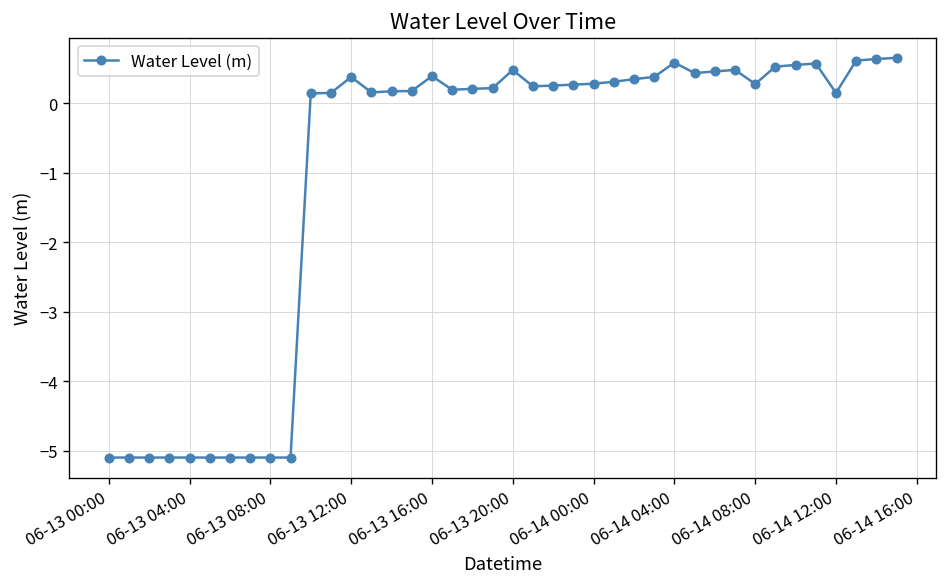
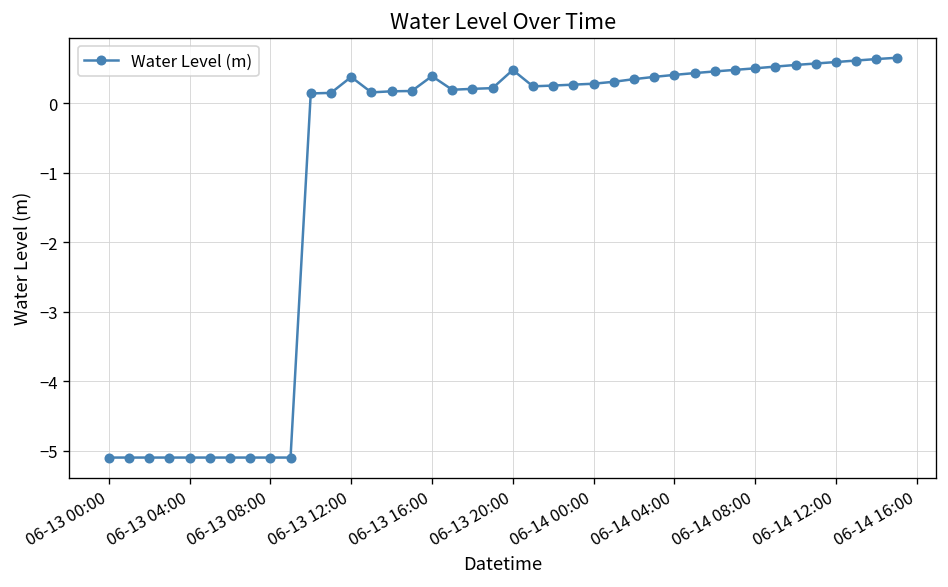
  {
    "06-13 00:00": -5.1,
    "06-13 04:00": -5.1,
    "06-13 08:00": -5.1,
    "06-13 12:00": 0.4,
    "06-13 16:00": 0.4,
    "06-13 20:00": 0.5,
    "06-14 00:00": 0.3,
-   "06-14 04:00": 0.6,
-   "06-14 08:00": 0.3,
-   "06-14 12:00": 0.2
+   "06-14 04:00": 0.4,
+   "06-14 08:00": 0.5,
+   "06-14 12:00": 0.6
  }
